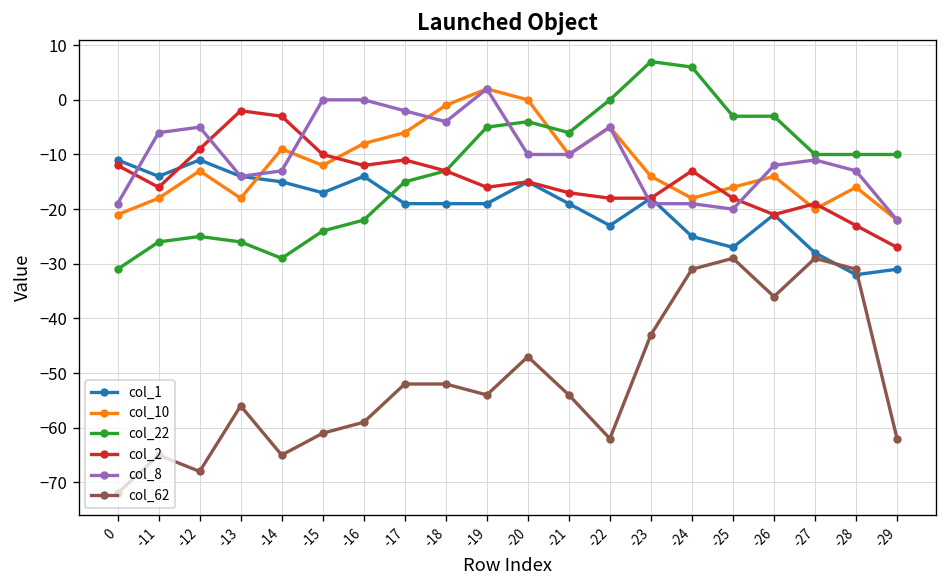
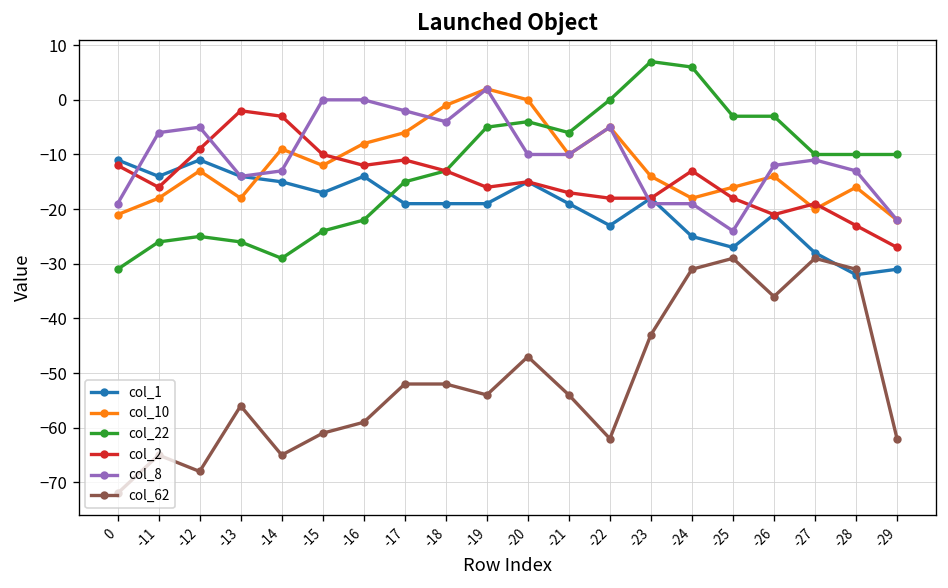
  {
    "col_1": {
      "0": -11,
      "-11": -14,
      "-12": -11,
      "-14": -15,
      "-15": -17,
      "-16": -14,
      "-17": -19,
      "-18": -19,
      "-19": -19,
      "-21": -19,
      "-22": -23,
      "-24": -25,
      "-25": -27,
      "-27": -28,
      "-28": -32,
      "-29": -31
    },
    "col_10": {
      "0": -21,
      "-11": -18,
      "-12": -13,
      "-13": -18,
      "-14": -9,
      "-15": -12,
      "-16": -8,
      "-17": -6,
      "-18": -1,
      "-20": 0,
      "-23": -14,
      "-24": -18,
      "-25": -16,
      "-26": -14,
      "-27": -20,
      "-28": -16
    },
    "col_22": {
      "0": -31,
      "-11": -26,
      "-12": -25,
      "-13": -26,
      "-14": -29,
      "-15": -24,
      "-16": -22,
      "-17": -15,
      "-19": -5,
      "-20": -4,
      "-21": -6,
      "-22": 0,
      "-23": 7,
      "-24": 6,
      "-25": -3,
      "-26": -3,
      "-27": -10,
      "-28": -10,
      "-29": -10
    },
    "col_2": {
      "0": -12,
      "-11": -16,
      "-12": -9,
      "-13": -2,
      "-14": -3,
      "-15": -10,
      "-16": -12,
      "-17": -11,
      "-19": -16,
      "-21": -17,
      "-22": -18,
      "-24": -13,
      "-25": -18,
      "-27": -19,
      "-28": -23,
      "-29": -27
    },
    "col_8": {
      "0": -19,
      "-11": -6,
      "-12": -5,
      "-14": -13,
      "-15": 0,
      "-16": 0,
      "-17": -2,
      "-18": -4,
      "-20": -10,
      "-23": -19,
      "-24": -19,
-     "-25": -20,
+     "-25": -24,
      "-26": -12,
      "-27": -11,
      "-28": -13
    },
    "col_62": {
      "-12": -68,
      "-13": -56,
      "-14": -65,
      "-15": -61,
      "-16": -59,
      "-17": -52,
      "-18": -52,
      "-19": -54,
      "-20": -47,
      "-21": -54,
      "-22": -62,
      "-23": -43,
      "-24": -31,
      "-25": -29,
      "-26": -36,
      "-27": -29,
      "-28": -31,
      "-29": -62
    }
  }
